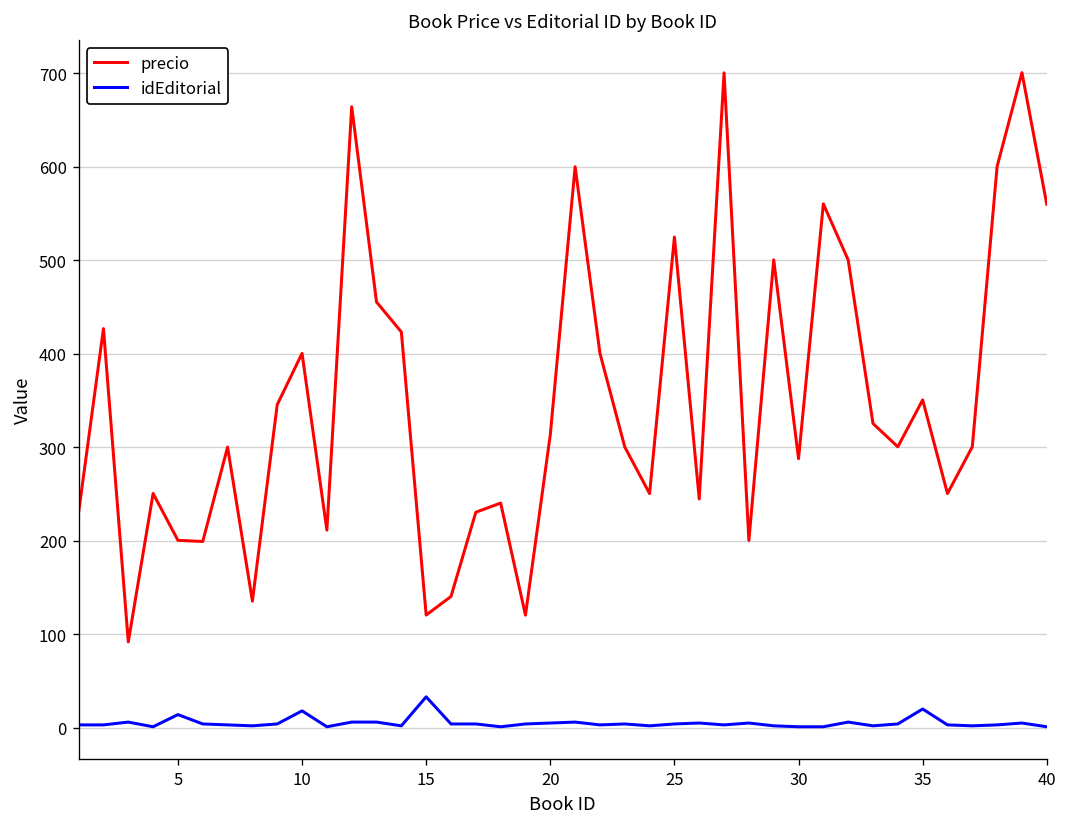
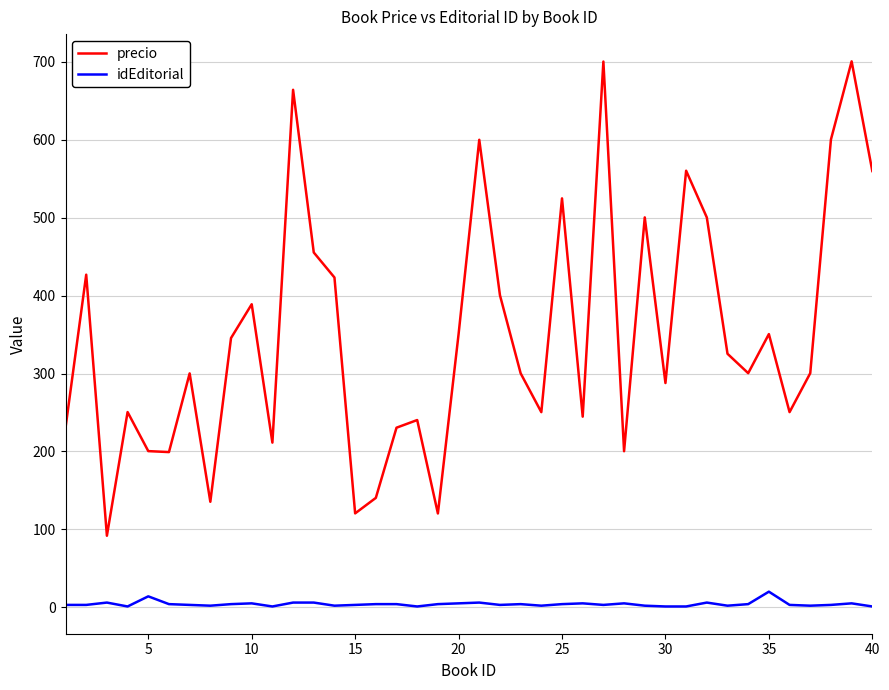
  {
    "precio": {
      "5": 200,
-     "10": 400,
+     "10": 390,
      "15": 120,
-     "20": 310,
+     "20": 350,
      "25": 520,
      "30": 290,
      "35": 350,
      "40": 560
    },
    "idEditorial": {
      "5": 10,
-     "10": 20,
-     "15": 30,
+     "10": 10,
+     "15": 0,
      "20": 10,
      "25": 0,
      "30": 0,
      "35": 20,
      "40": 0
    }
  }
